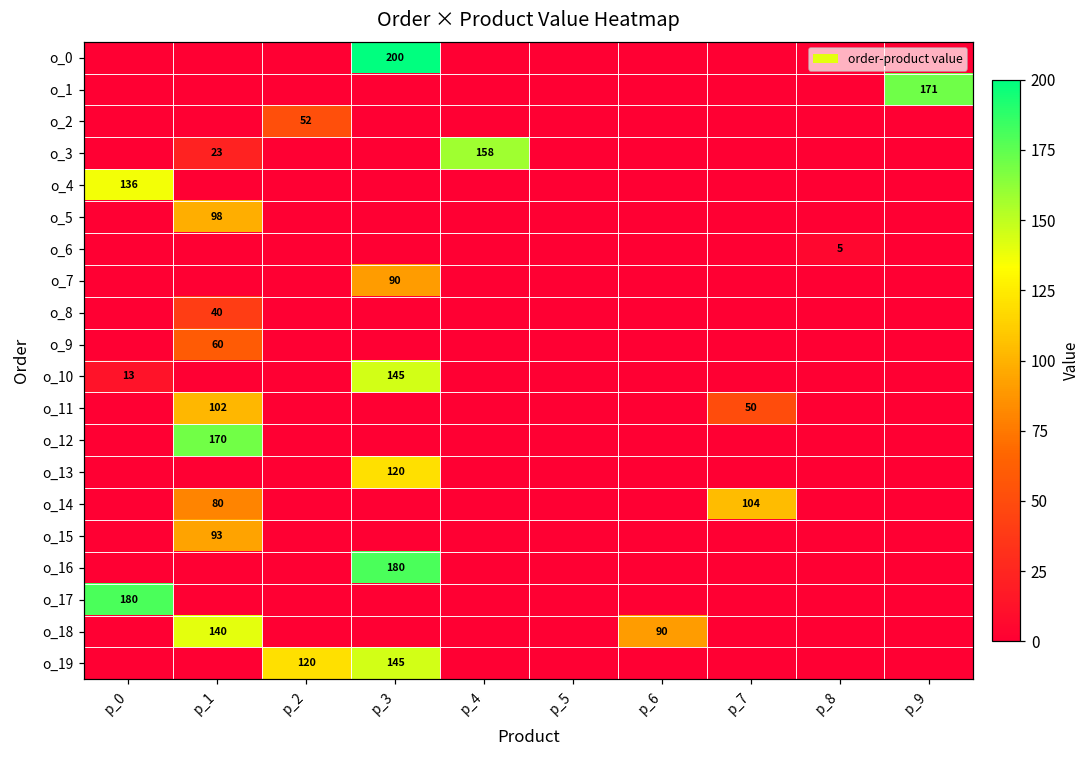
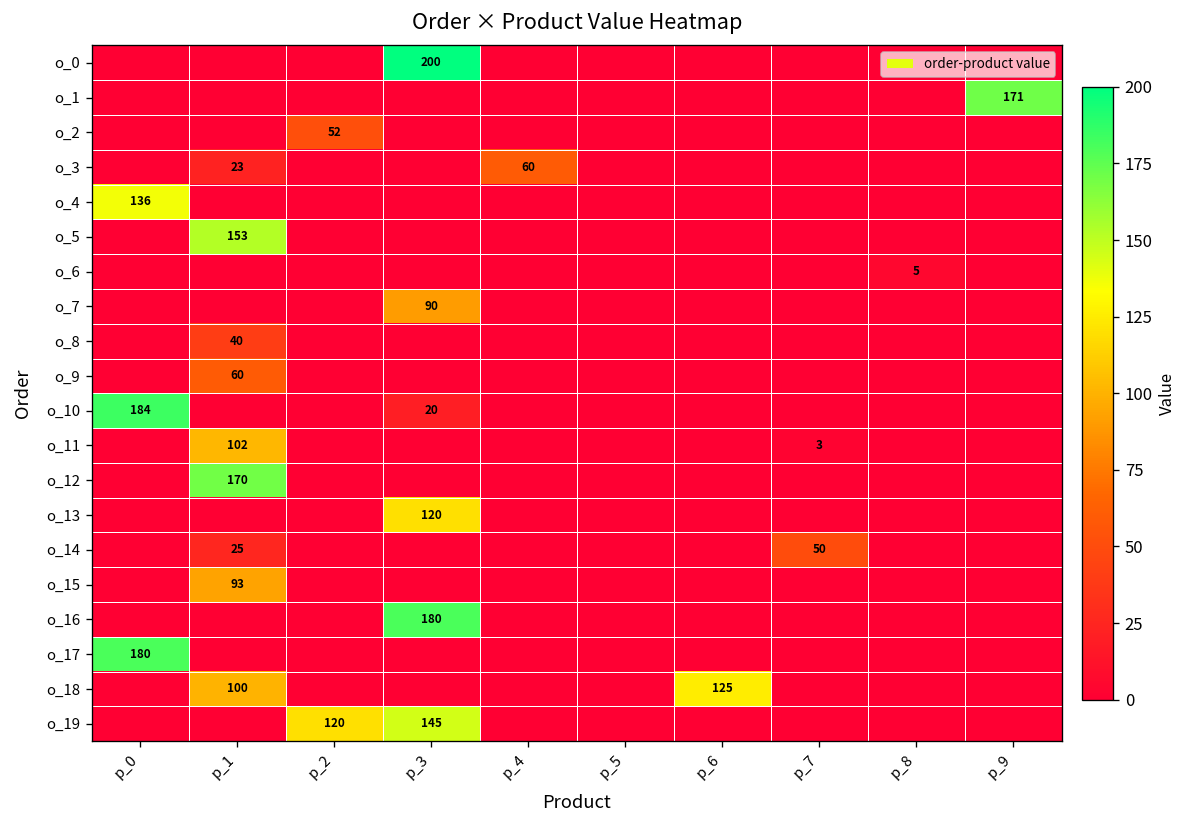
  {
    "o_0": {
      "p_3": 200
    },
    "o_1": {
      "p_9": 171
    },
    "o_2": {
      "p_2": 52
    },
    "o_3": {
      "p_1": 23,
-     "p_4": 158
+     "p_4": 60
    },
    "o_4": {
      "p_0": 136
    },
    "o_5": {
-     "p_1": 98
+     "p_1": 153
    },
    "o_6": {
      "p_8": 5
    },
    "o_7": {
      "p_3": 90
    },
    "o_8": {
      "p_1": 40
    },
    "o_9": {
      "p_1": 60
    },
    "o_10": {
-     "p_0": 13,
-     "p_3": 145
+     "p_0": 184,
+     "p_3": 20
    },
    "o_11": {
      "p_1": 102,
-     "p_7": 50
+     "p_7": 3
    },
    "o_12": {
      "p_1": 170
    },
    "o_13": {
      "p_3": 120
    },
    "o_14": {
-     "p_1": 80,
-     "p_7": 104
+     "p_1": 25,
+     "p_7": 50
    },
    "o_15": {
      "p_1": 93
    },
    "o_16": {
      "p_3": 180
    },
    "o_17": {
      "p_0": 180
    },
    "o_18": {
-     "p_1": 140,
-     "p_6": 90
+     "p_1": 100,
+     "p_6": 125
    },
    "o_19": {
      "p_2": 120,
      "p_3": 145
    }
  }
